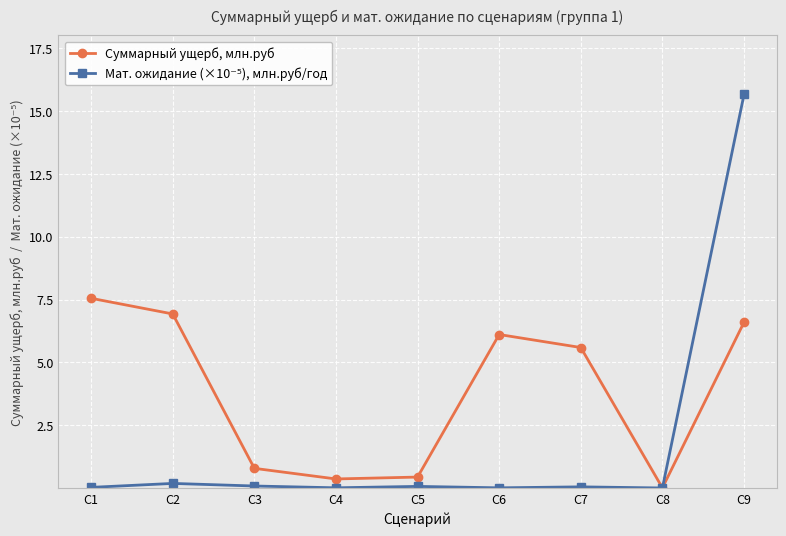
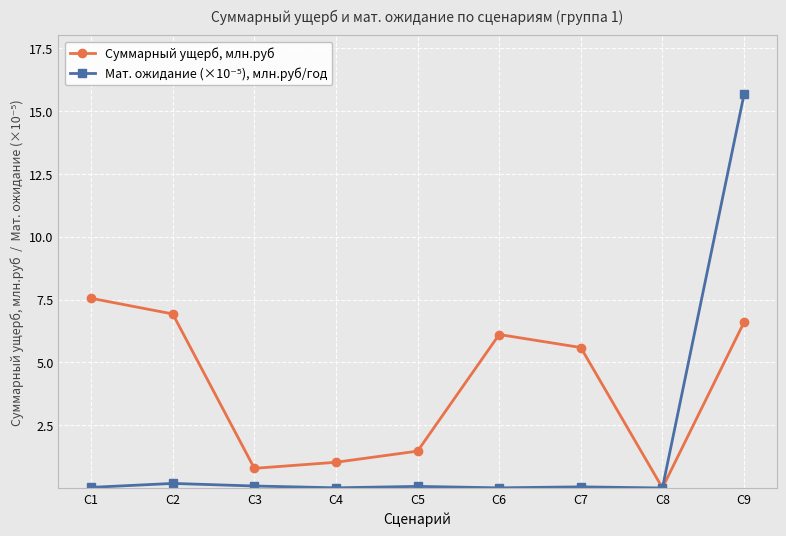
  {
    "Суммарный ущерб, млн.руб": {
      "С1": 7.6,
      "С2": 6.9,
      "С3": 0.8,
-     "С4": 0.4,
-     "С5": 0.4,
+     "С4": 1.0,
+     "С5": 1.5,
      "С6": 6.1,
      "С7": 5.6,
      "С9": 6.6
    },
    "Мат. ожидание (×10⁻⁵), млн.руб/год": {
      "С1": 0.0,
      "С2": 0.2,
      "С3": 0.1,
      "С4": 0.0,
      "С5": 0.1,
      "С6": 0.0,
      "С7": 0.1,
      "С9": 15.7
    }
  }
